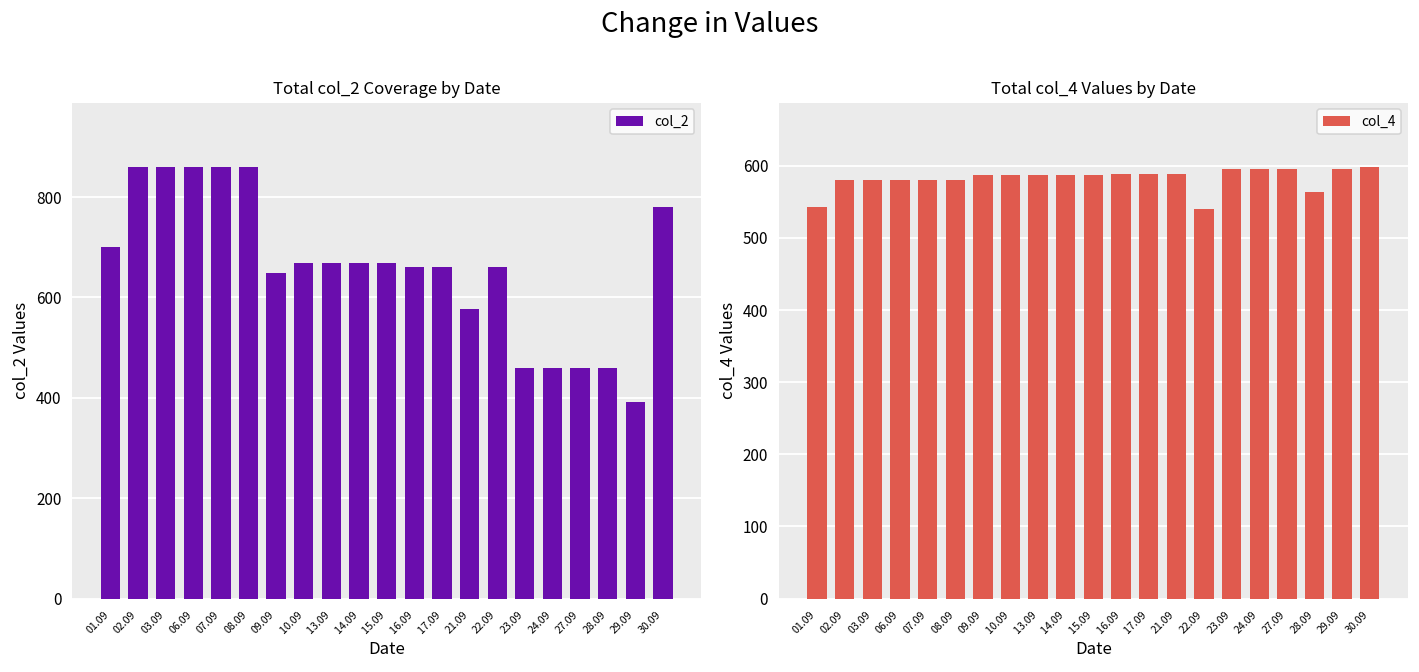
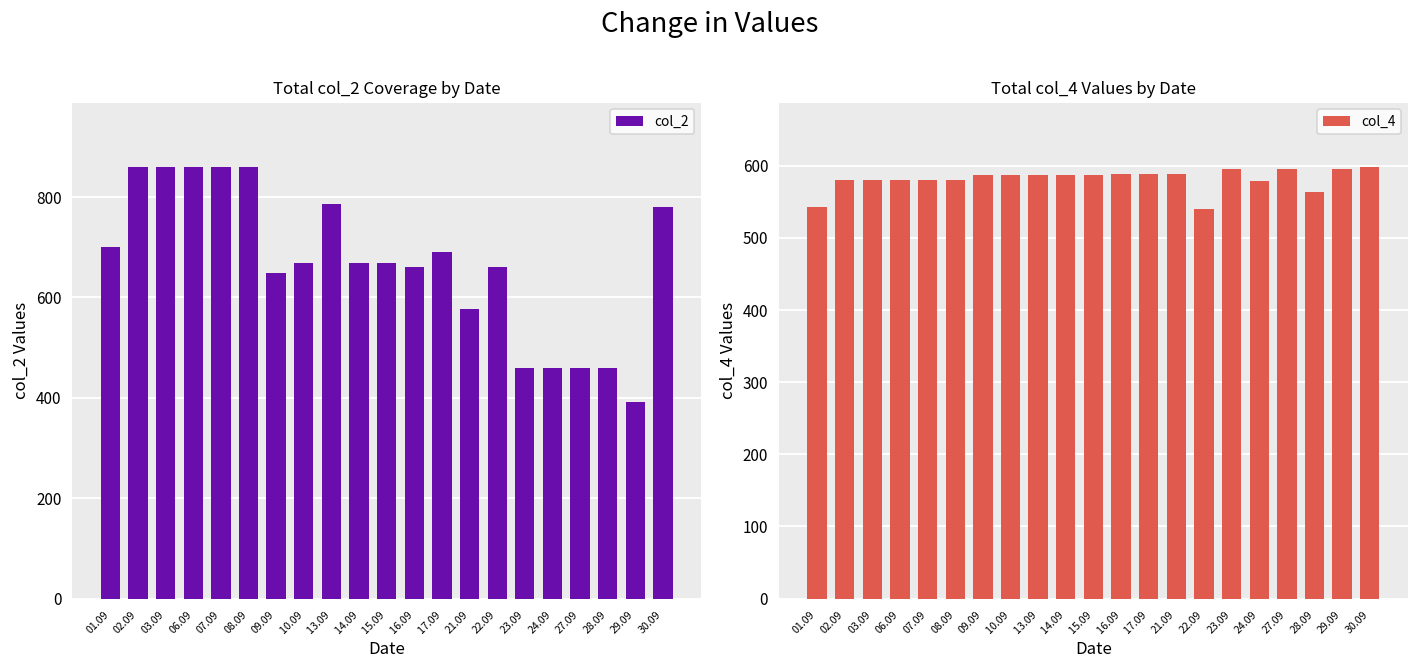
  {
    "Total col_2 Coverage by Date": {
      "01.09": 700,
      "02.09": 860,
      "03.09": 860,
      "06.09": 860,
      "07.09": 860,
      "08.09": 860,
      "09.09": 650,
      "10.09": 670,
-     "13.09": 670,
+     "13.09": 790,
      "14.09": 670,
      "15.09": 670,
      "16.09": 660,
-     "17.09": 660,
+     "17.09": 690,
      "21.09": 580,
      "22.09": 660,
      "23.09": 460,
      "24.09": 460,
      "27.09": 460,
      "28.09": 460,
      "29.09": 390,
      "30.09": 780
    },
    "Total col_4 Values by Date": {
      "01.09": 540,
      "02.09": 580,
      "03.09": 580,
      "06.09": 580,
      "07.09": 580,
      "08.09": 580,
      "09.09": 590,
      "10.09": 590,
      "13.09": 590,
      "14.09": 590,
      "15.09": 590,
      "16.09": 590,
      "17.09": 590,
      "21.09": 590,
      "22.09": 540,
      "23.09": 600,
-     "24.09": 600,
+     "24.09": 580,
      "27.09": 600,
      "28.09": 560,
      "29.09": 600,
      "30.09": 600
    }
  }
